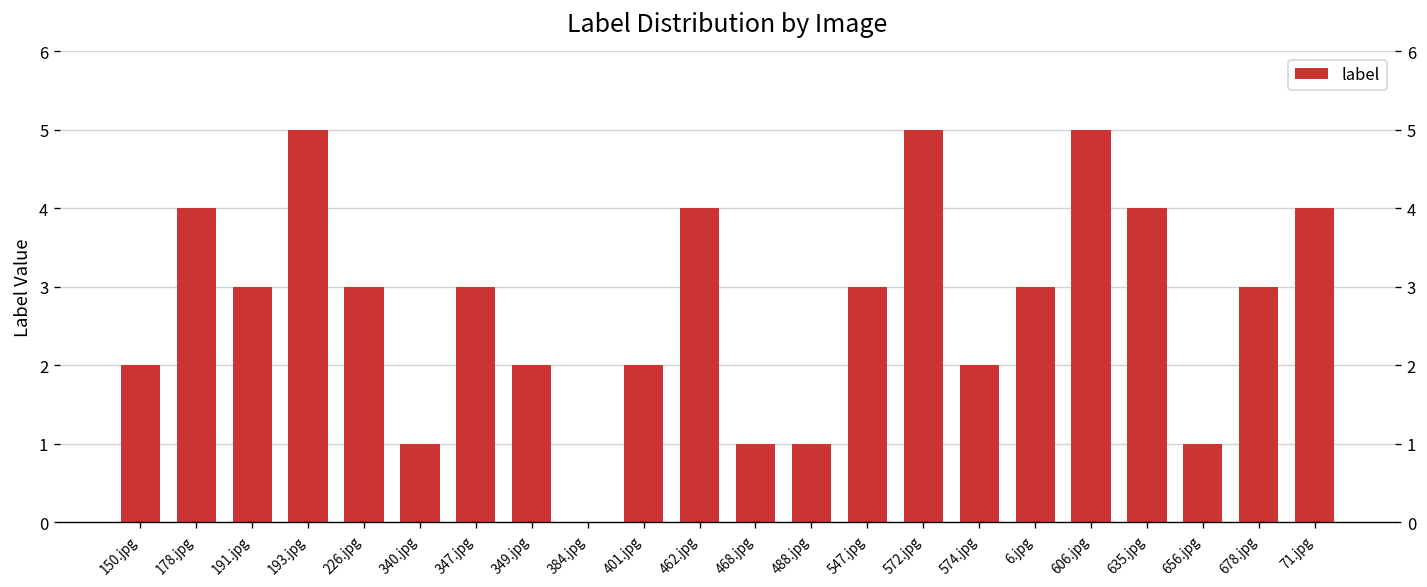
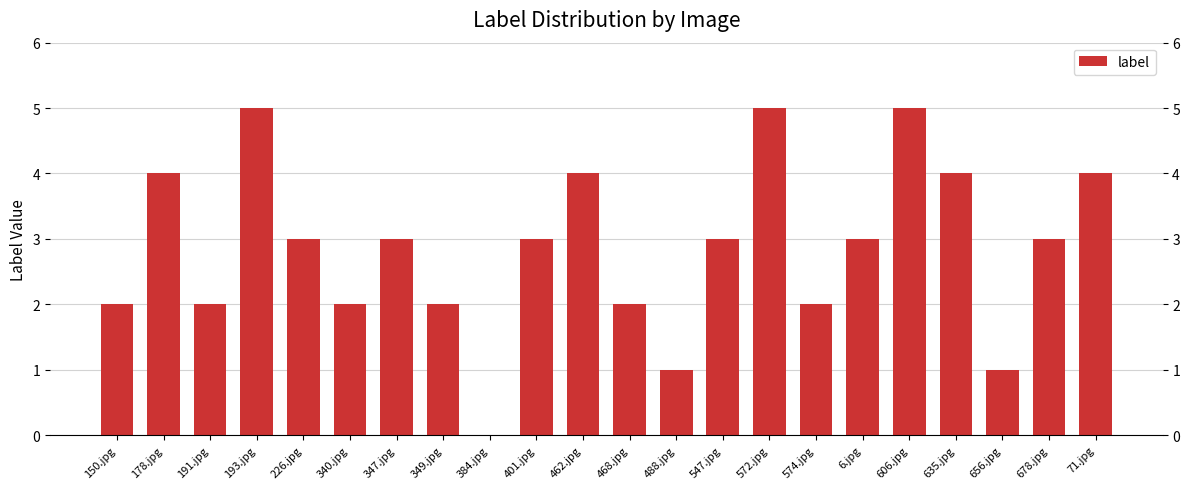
  {
    "150.jpg": 2,
    "178.jpg": 4,
-   "191.jpg": 3,
+   "191.jpg": 2,
    "193.jpg": 5,
    "226.jpg": 3,
-   "340.jpg": 1,
+   "340.jpg": 2,
    "347.jpg": 3,
    "349.jpg": 2,
    "384.jpg": 0,
-   "401.jpg": 2,
+   "401.jpg": 3,
    "462.jpg": 4,
-   "468.jpg": 1,
+   "468.jpg": 2,
    "488.jpg": 1,
    "547.jpg": 3,
    "572.jpg": 5,
    "574.jpg": 2,
    "6.jpg": 3,
    "606.jpg": 5,
    "635.jpg": 4,
    "656.jpg": 1,
    "678.jpg": 3,
    "71.jpg": 4
  }
